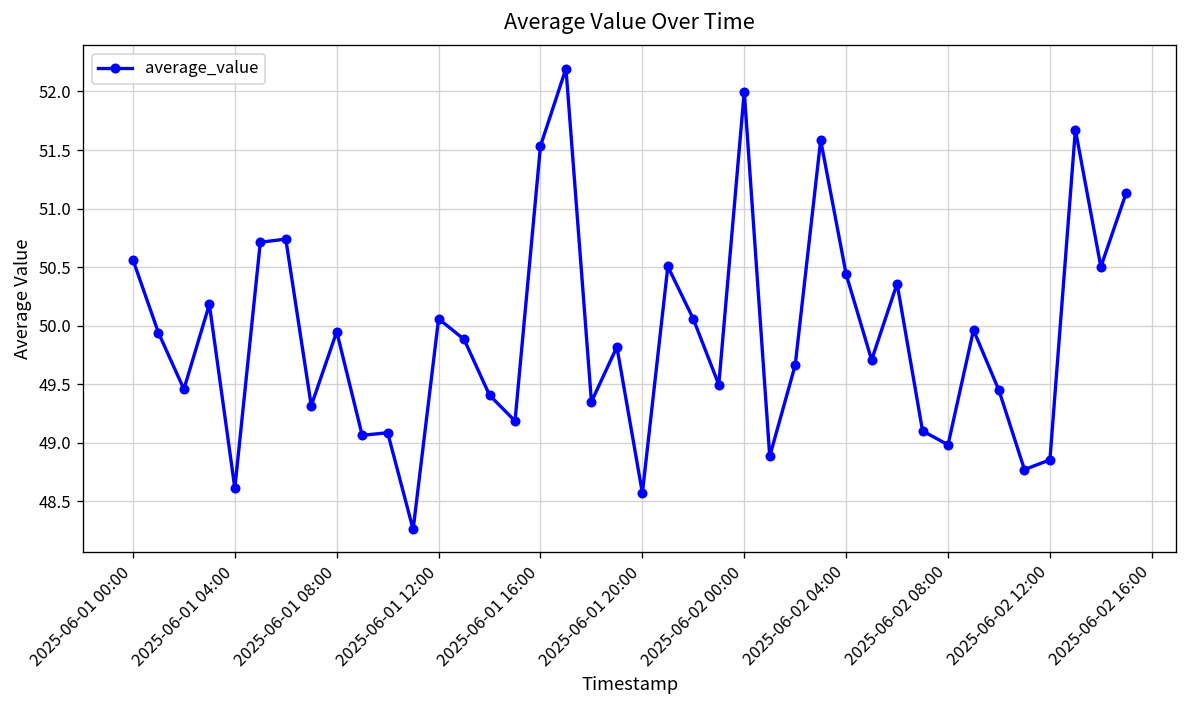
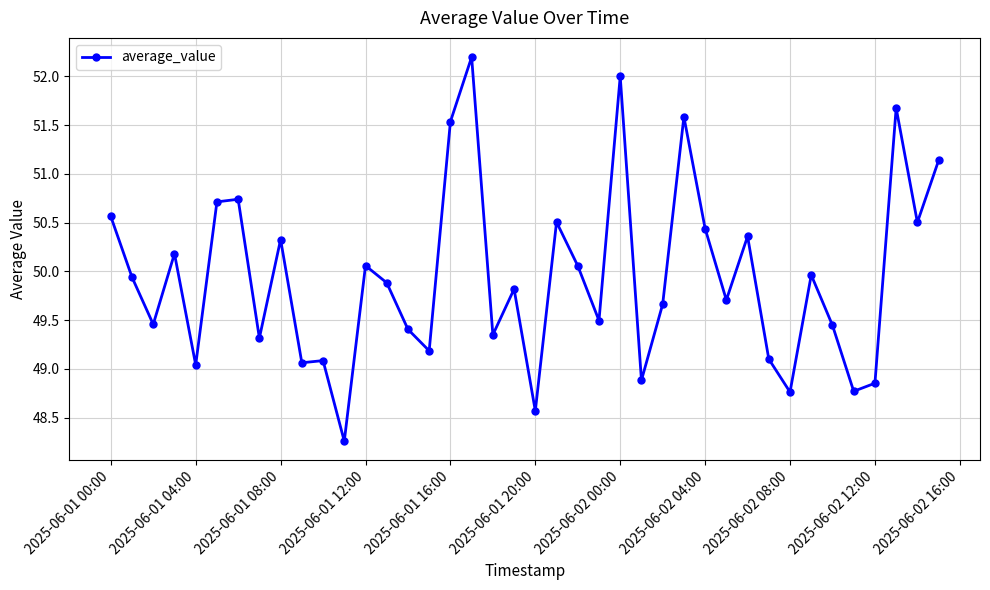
  {
    "2025-06-01 00:00": 50.6,
-   "2025-06-01 04:00": 48.6,
-   "2025-06-01 08:00": 49.9,
+   "2025-06-01 04:00": 49.0,
+   "2025-06-01 08:00": 50.3,
    "2025-06-01 12:00": 50.1,
    "2025-06-01 16:00": 51.5,
    "2025-06-01 20:00": 48.6,
    "2025-06-02 00:00": 52.0,
    "2025-06-02 04:00": 50.4,
-   "2025-06-02 08:00": 49.0,
+   "2025-06-02 08:00": 48.8,
    "2025-06-02 12:00": 48.9
  }
